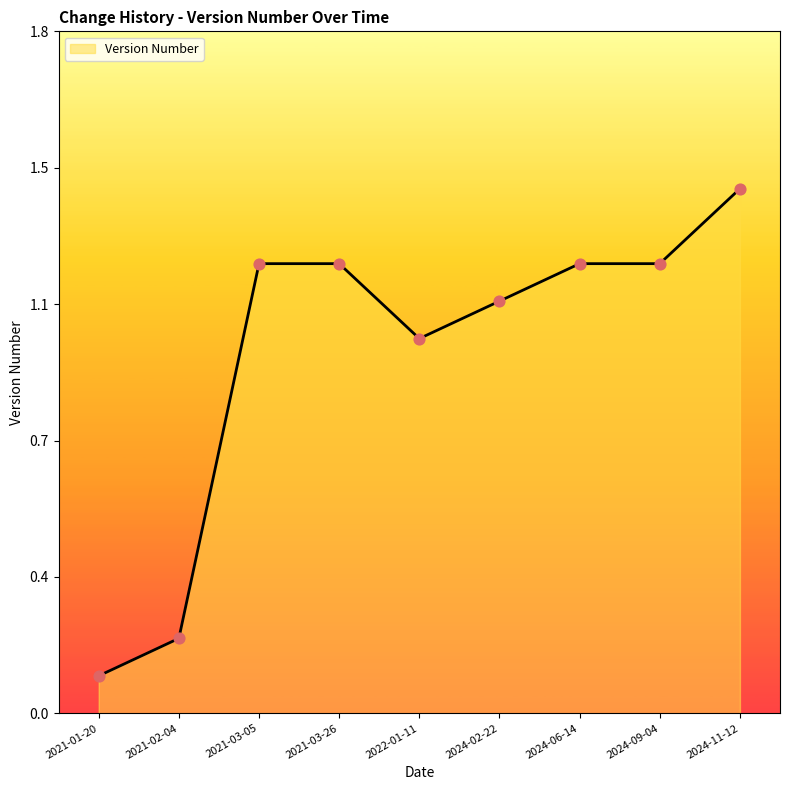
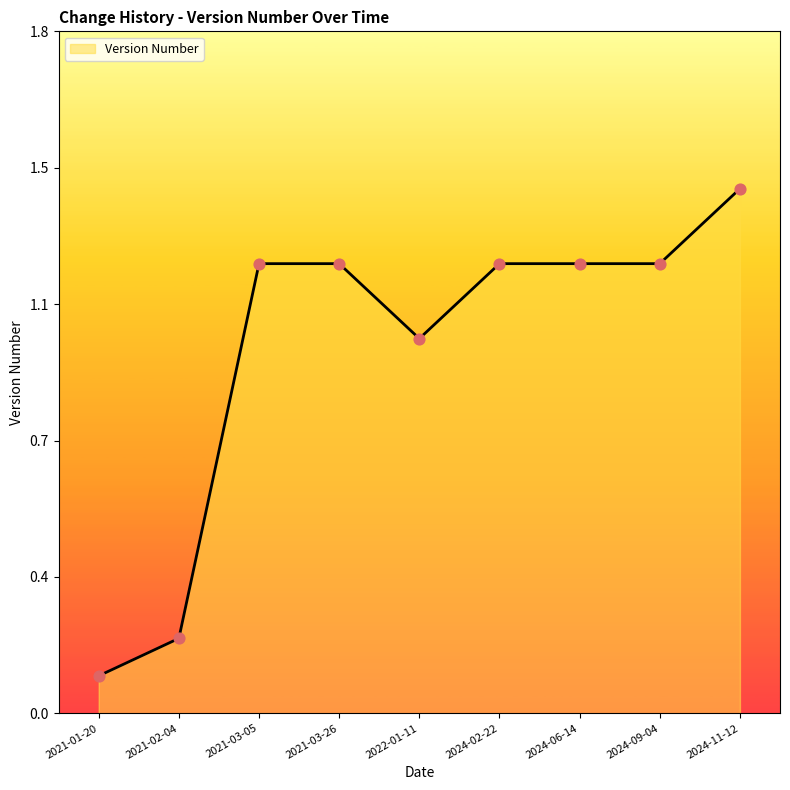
  {
    "2021-01-20": 0.1,
    "2021-02-04": 0.2,
    "2021-03-05": 1.2,
    "2021-03-26": 1.2,
    "2022-01-11": 1.0,
-   "2024-02-22": 1.1,
+   "2024-02-22": 1.2,
    "2024-06-14": 1.2,
    "2024-09-04": 1.2,
    "2024-11-12": 1.4
  }
